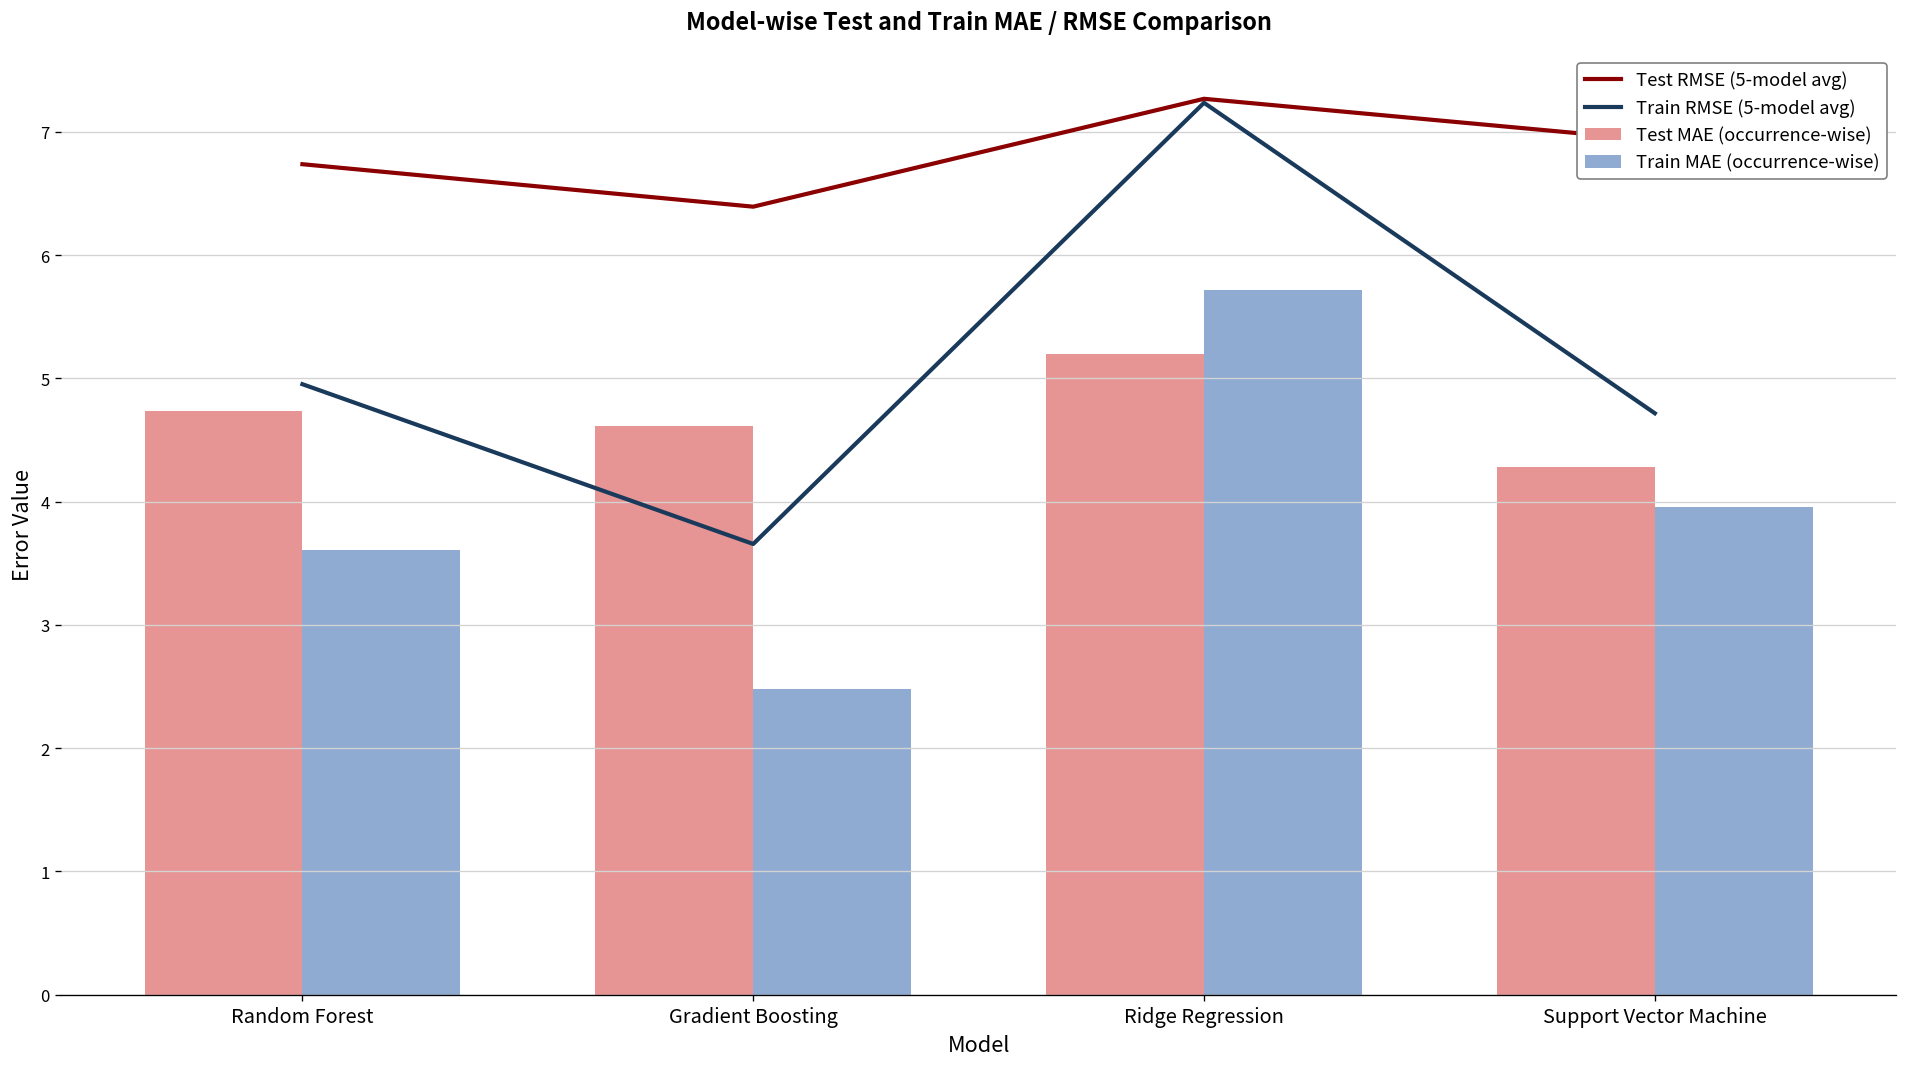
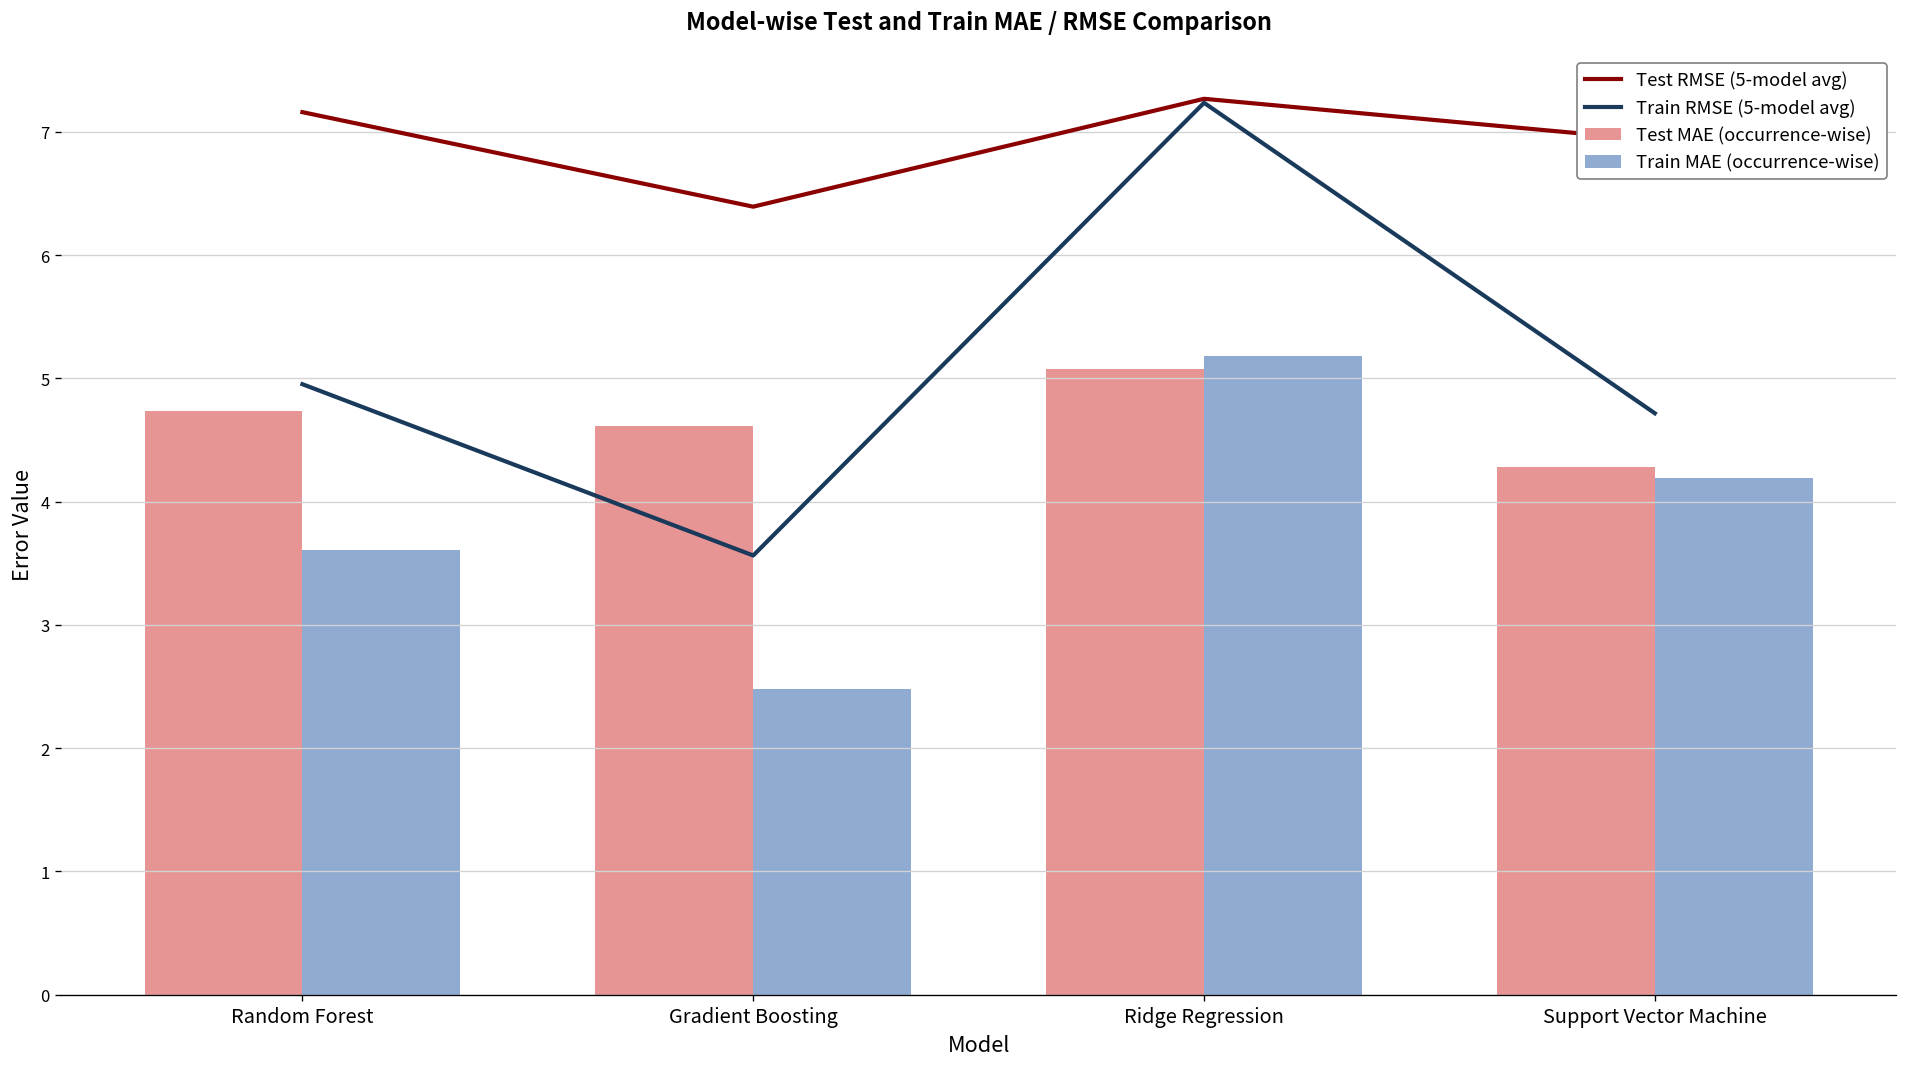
  {
    "Test MAE (occurrence-wise)": {
      "Random Forest": 4.74,
      "Gradient Boosting": 4.62,
-     "Ridge Regression": 5.20,
+     "Ridge Regression": 5.08,
      "Support Vector Machine": 4.28
    },
    "Test RMSE (5-model avg)": {
-     "Random Forest": 6.74,
+     "Random Forest": 7.16,
      "Gradient Boosting": 6.39,
      "Ridge Regression": 7.27
    },
    "Train RMSE (5-model avg)": {
      "Random Forest": 4.95,
-     "Gradient Boosting": 3.66,
+     "Gradient Boosting": 3.56,
      "Ridge Regression": 7.24,
      "Support Vector Machine": 4.72
    },
    "Train MAE (occurrence-wise)": {
      "Random Forest": 3.61,
      "Gradient Boosting": 2.48,
-     "Ridge Regression": 5.71,
-     "Support Vector Machine": 3.96
+     "Ridge Regression": 5.18,
+     "Support Vector Machine": 4.19
    }
  }
